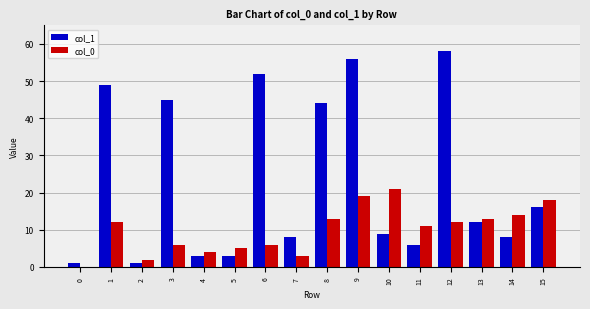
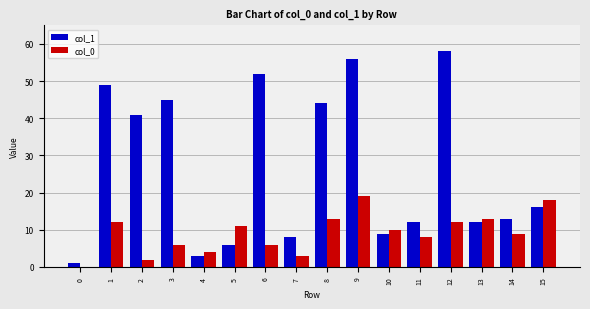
  {
    "col_1": {
      "0": 1,
      "1": 49,
-     "2": 1,
+     "2": 41,
      "3": 45,
      "4": 3,
-     "5": 3,
+     "5": 6,
      "6": 52,
      "7": 8,
      "8": 44,
      "9": 56,
      "10": 9,
-     "11": 6,
+     "11": 12,
      "12": 58,
      "13": 12,
-     "14": 8,
+     "14": 13,
      "15": 16
    },
    "col_0": {
      "0": 0,
      "1": 12,
      "2": 2,
      "3": 6,
      "4": 4,
-     "5": 5,
+     "5": 11,
      "6": 6,
      "7": 3,
      "8": 13,
      "9": 19,
-     "10": 21,
-     "11": 11,
+     "10": 10,
+     "11": 8,
      "12": 12,
      "13": 13,
-     "14": 14,
+     "14": 9,
      "15": 18
    }
  }
